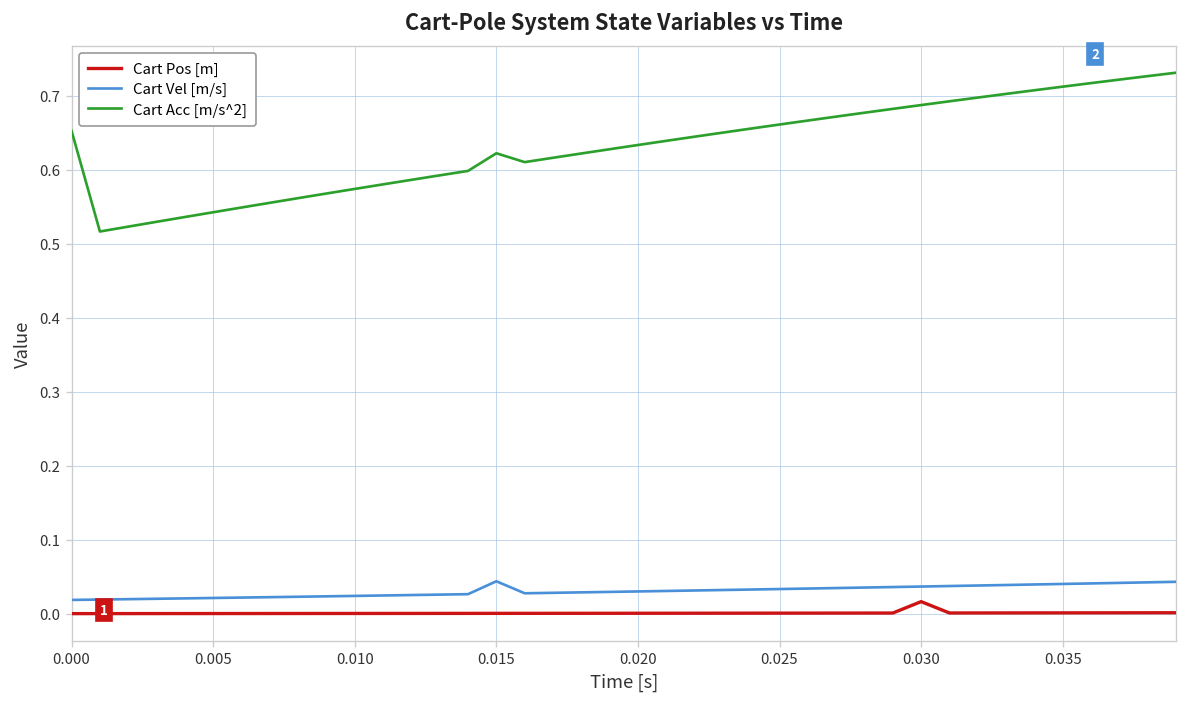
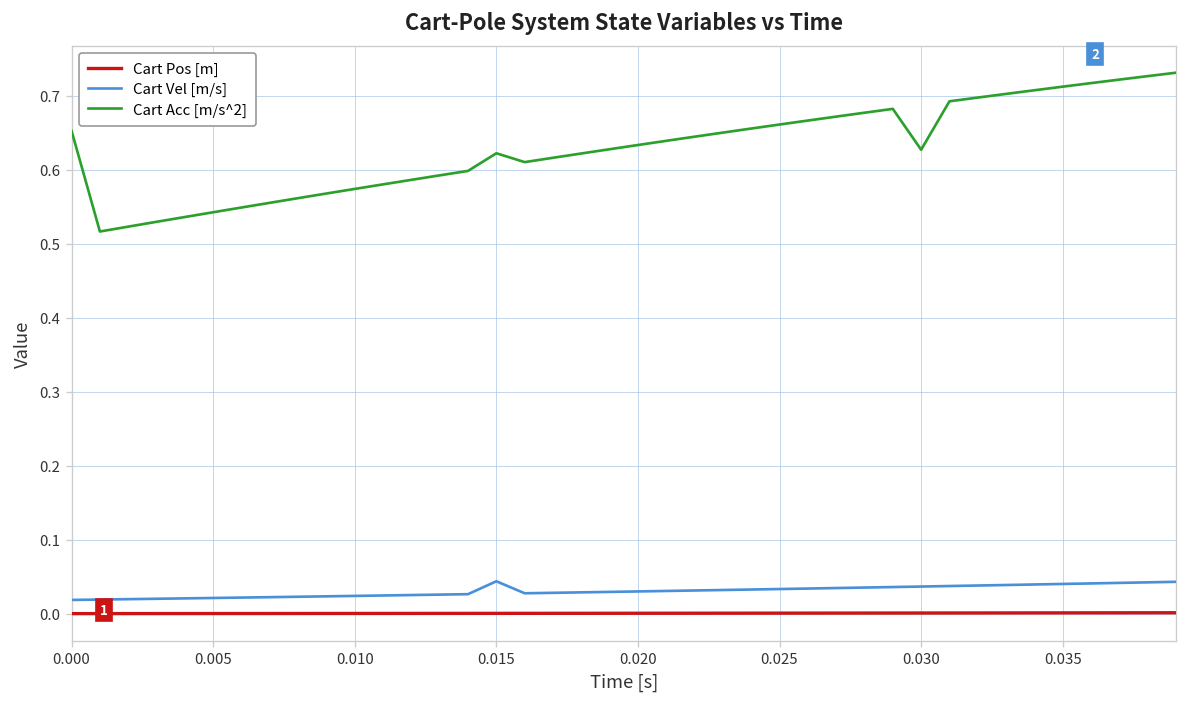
  {
    "Cart Pos [m]": {
      "0.000": 0.00,
      "0.005": 0.00,
      "0.010": 0.00,
      "0.015": 0.00,
      "0.020": 0.00,
      "0.025": 0.00,
-     "0.030": 0.02,
+     "0.030": 0.00,
      "0.035": 0.00
    },
    "Cart Vel [m/s]": {
      "0.000": 0.02,
      "0.005": 0.02,
      "0.010": 0.02,
      "0.015": 0.04,
      "0.020": 0.03,
      "0.025": 0.03,
      "0.030": 0.04,
      "0.035": 0.04
    },
    "Cart Acc [m/s^2]": {
      "0.000": 0.65,
      "0.005": 0.54,
      "0.010": 0.57,
      "0.015": 0.62,
      "0.020": 0.63,
      "0.025": 0.66,
-     "0.030": 0.69,
+     "0.030": 0.63,
      "0.035": 0.71
    }
  }
